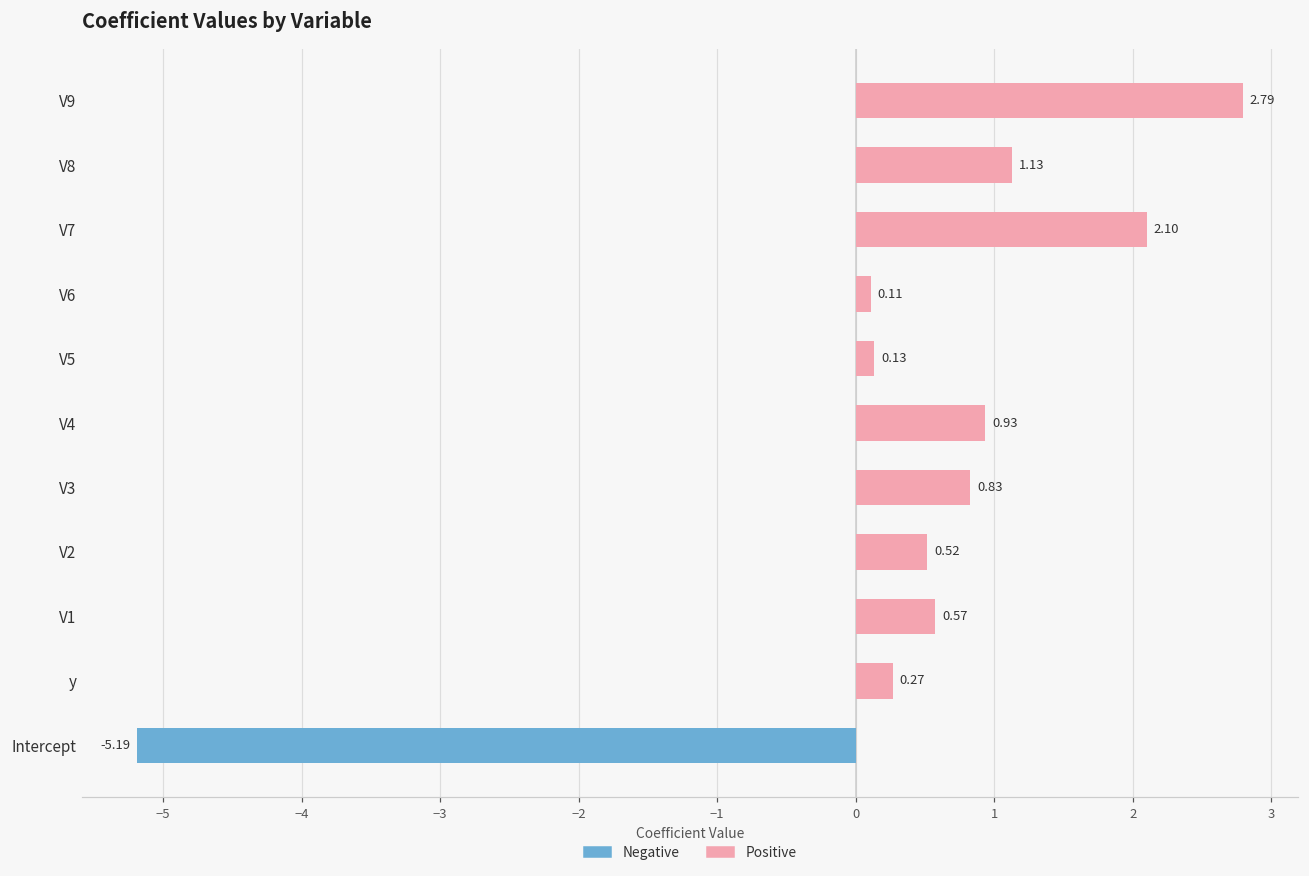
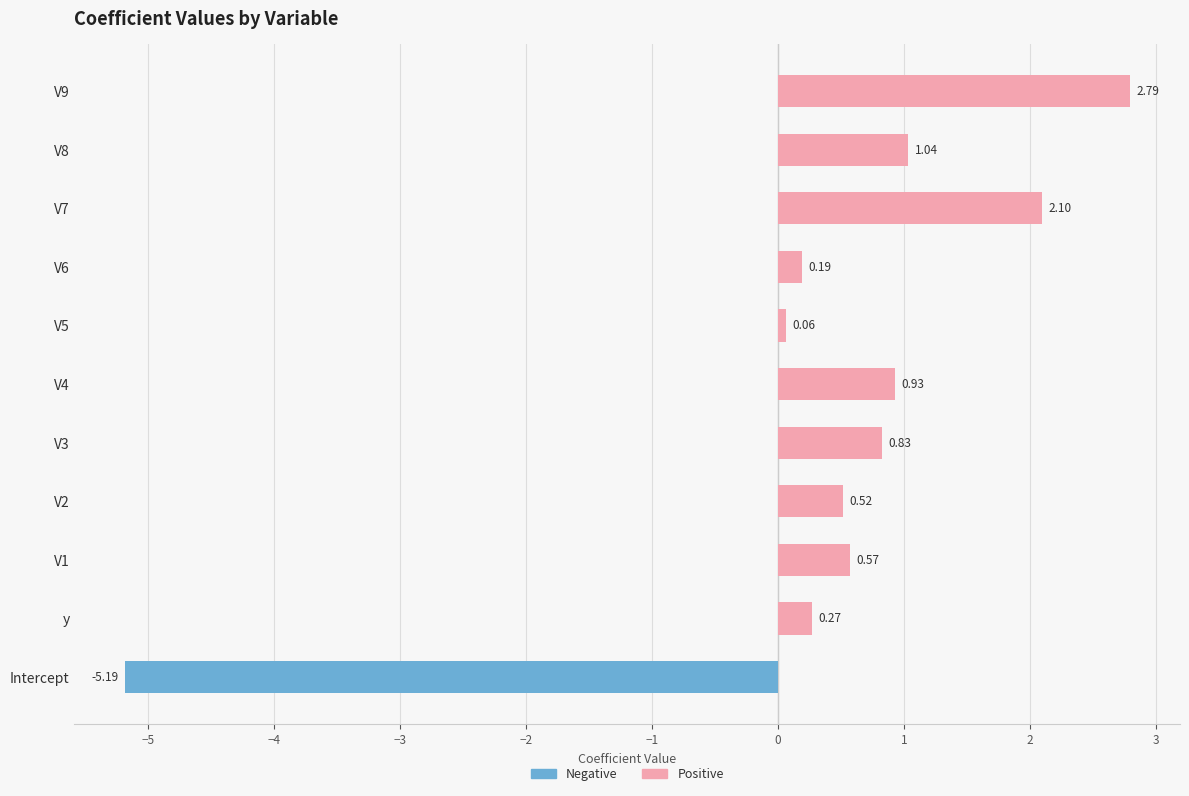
  {
    "Negative": {
      "Intercept": -5.19
    },
    "Positive": {
      "V9": 2.79,
-     "V8": 1.13,
+     "V8": 1.04,
      "V7": 2.10,
-     "V6": 0.11,
-     "V5": 0.13,
+     "V6": 0.19,
+     "V5": 0.06,
      "V4": 0.93,
      "V3": 0.83,
      "V2": 0.52,
      "V1": 0.57,
      "y": 0.27
    }
  }
